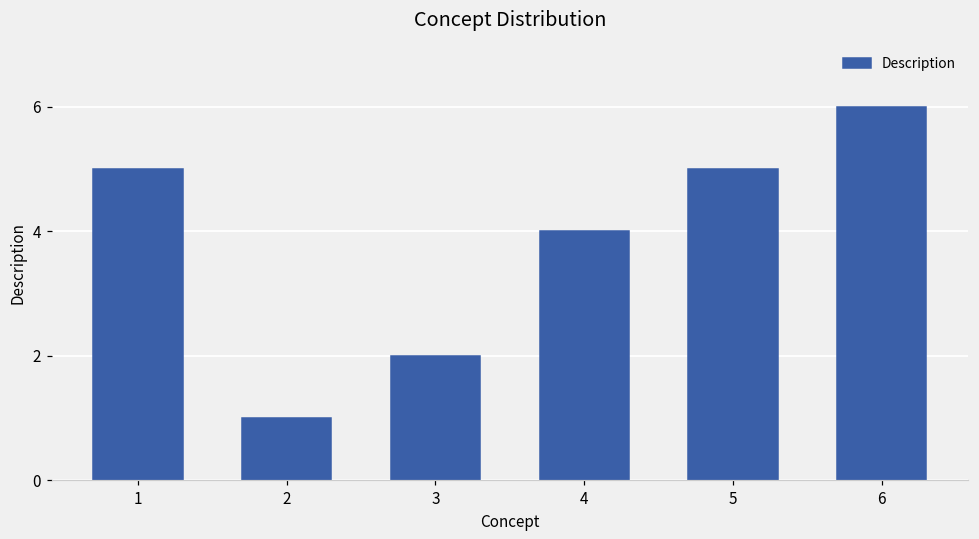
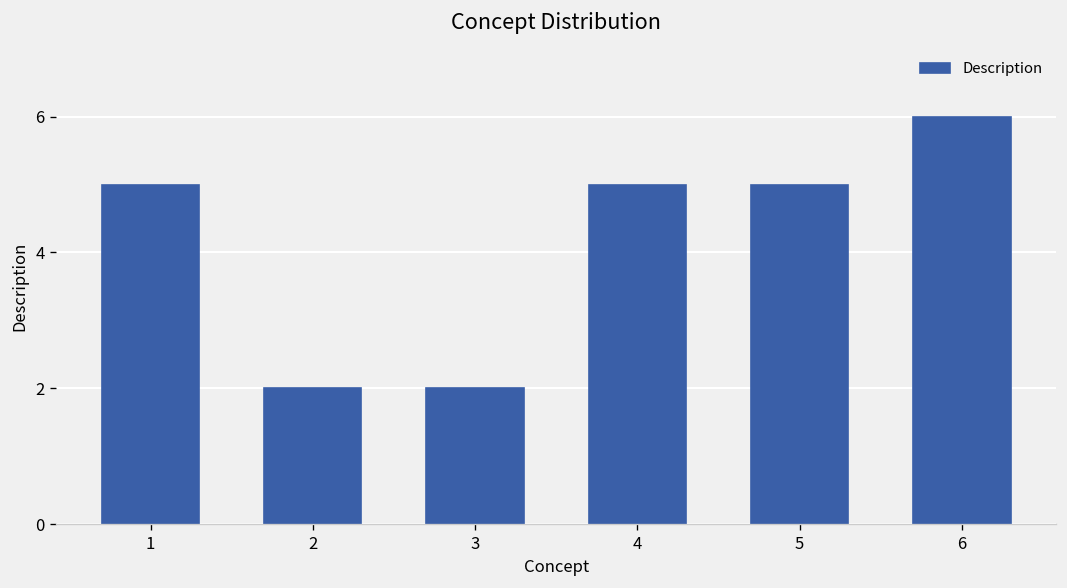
  {
    "1": 5,
-   "2": 1,
+   "2": 2,
    "3": 2,
-   "4": 4,
+   "4": 5,
    "5": 5,
    "6": 6
  }
